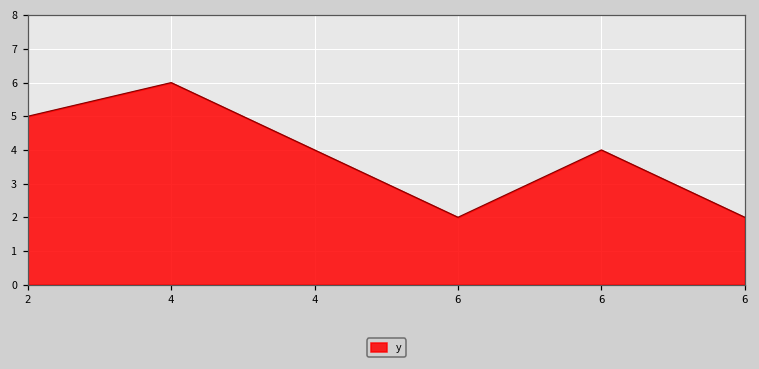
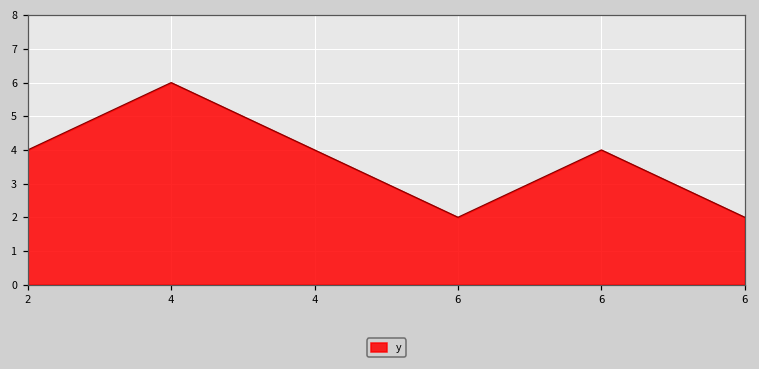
  {
-   "2": 5
+   "2": 4
  }
